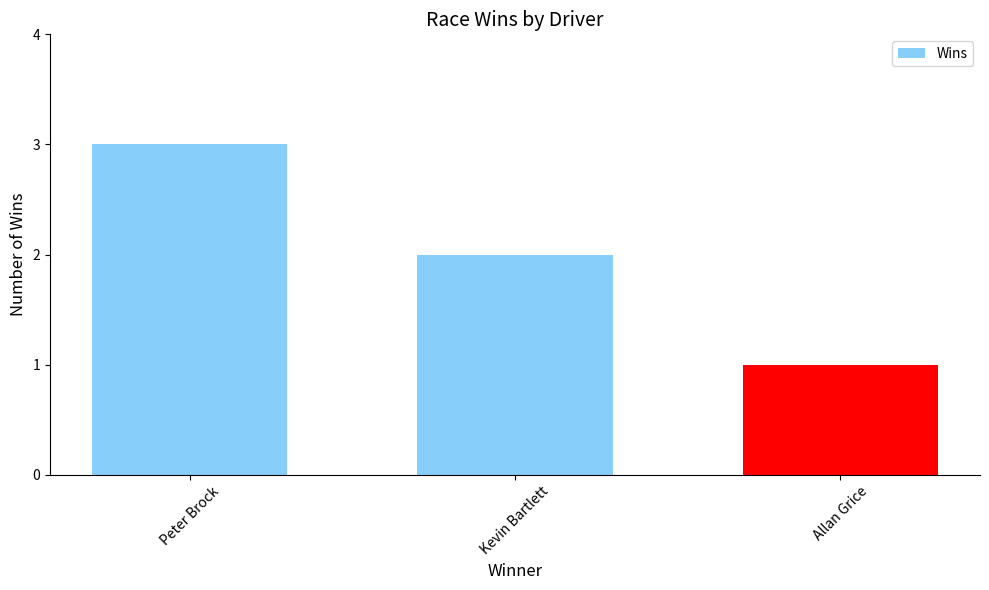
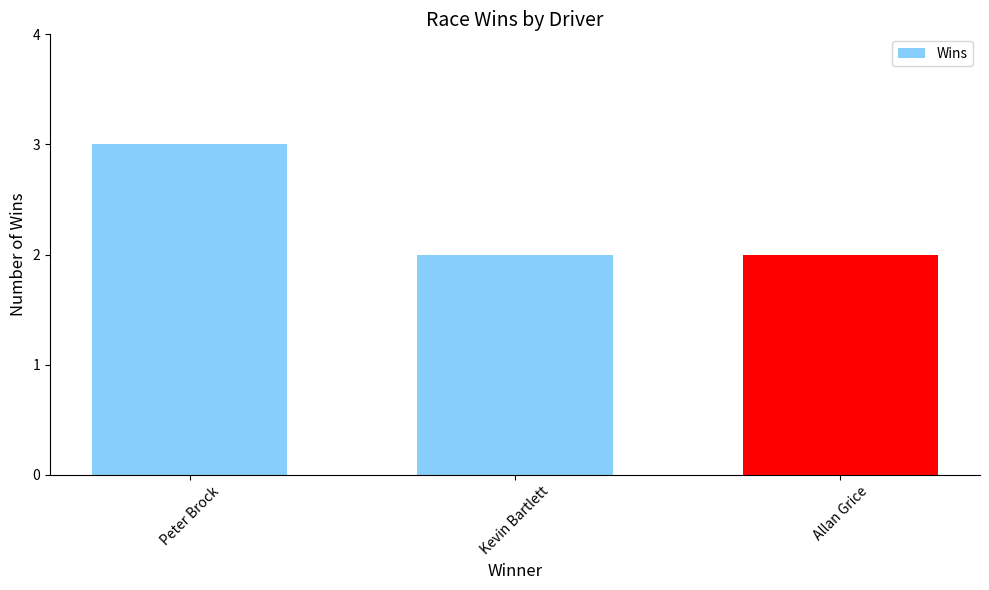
  {
    "Peter Brock": 3,
    "Kevin Bartlett": 2,
-   "Allan Grice": 1
+   "Allan Grice": 2
  }
